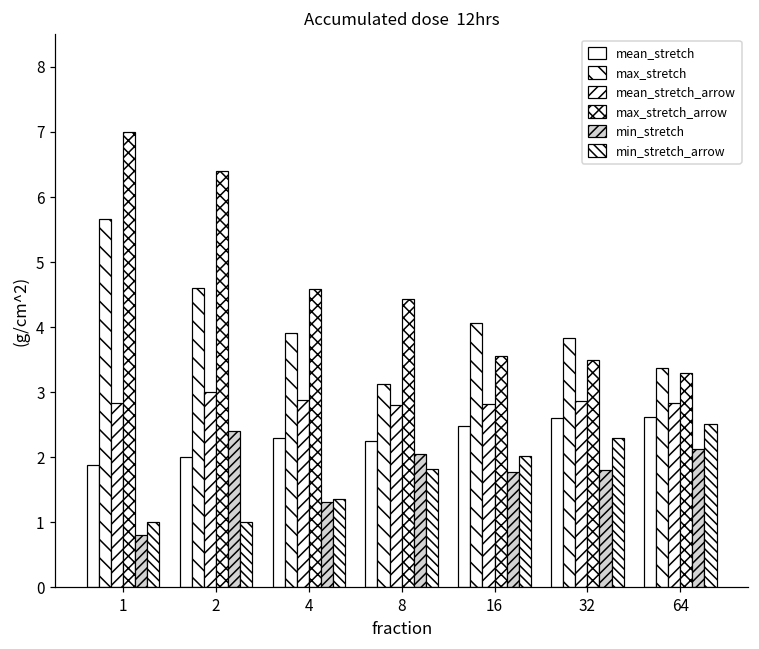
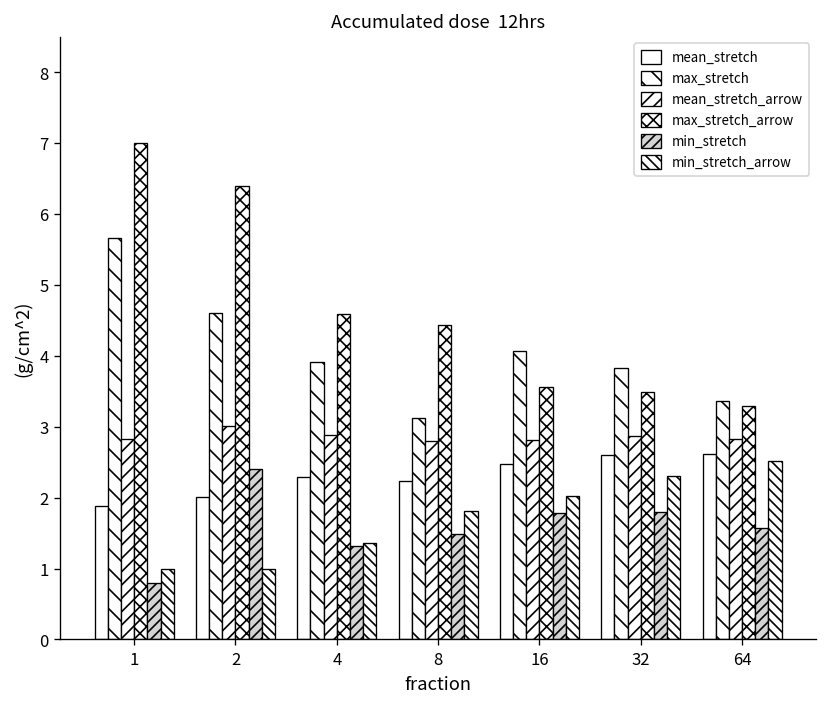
  {
    "min_stretch": {
      "1": 0.8,
      "2": 2.4,
      "4": 1.3,
-     "8": 2.0,
+     "8": 1.5,
      "16": 1.8,
      "32": 1.8,
-     "64": 2.1
+     "64": 1.6
    }
  }
